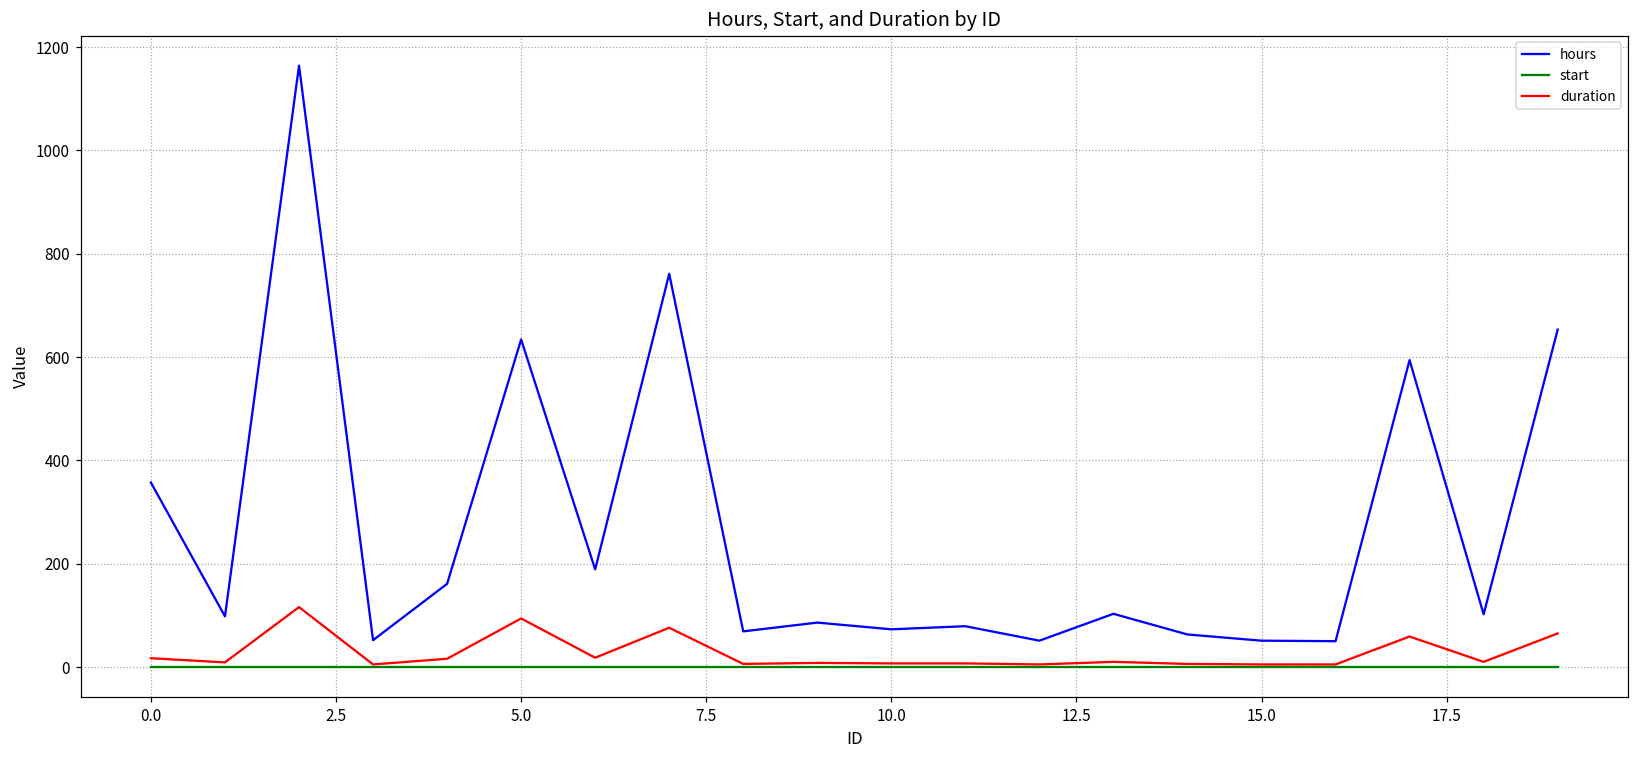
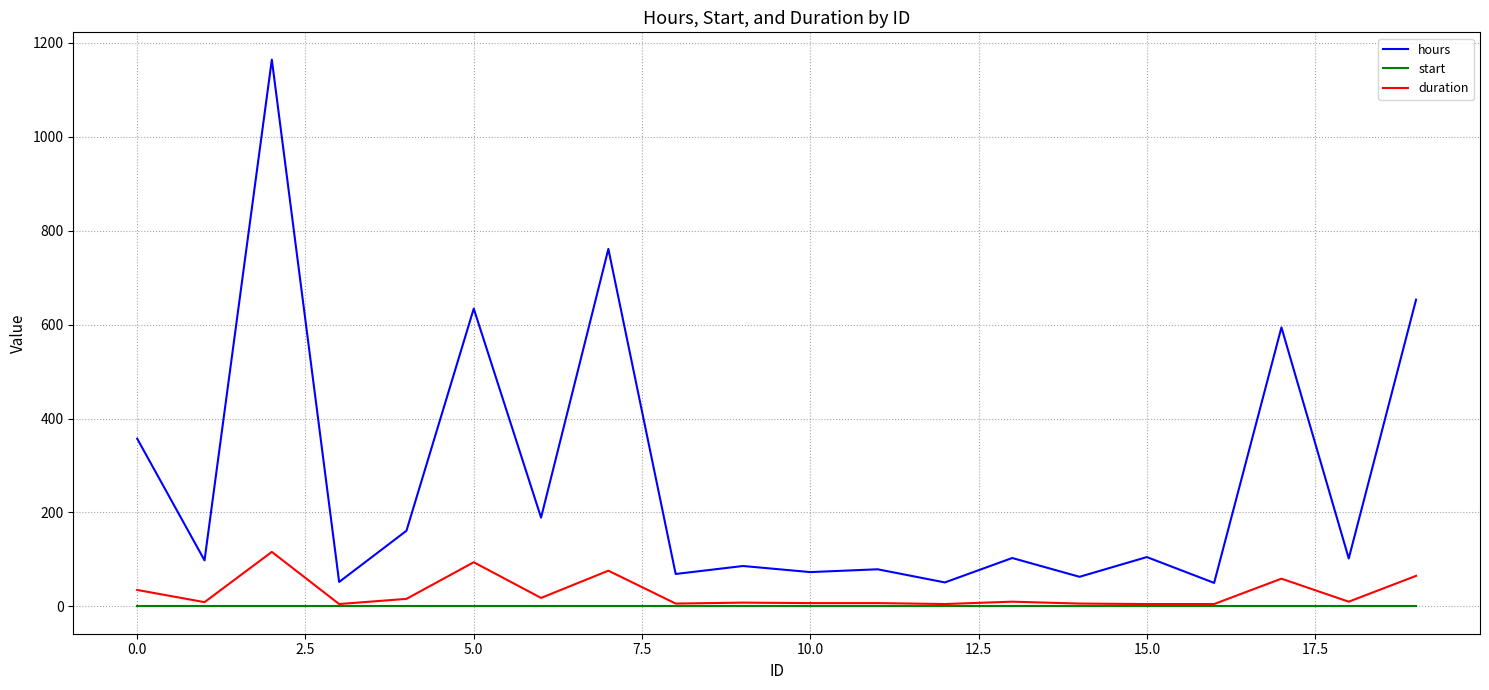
  {
    "hours": {
      "0.0": 360,
      "5.0": 630,
      "10.0": 70,
-     "15.0": 50
+     "15.0": 110
    },
    "start": {
      "0.0": 0,
      "5.0": 0,
      "10.0": 0
    },
    "duration": {
-     "0.0": 20,
+     "0.0": 40,
      "5.0": 90,
      "10.0": 10
    }
  }
